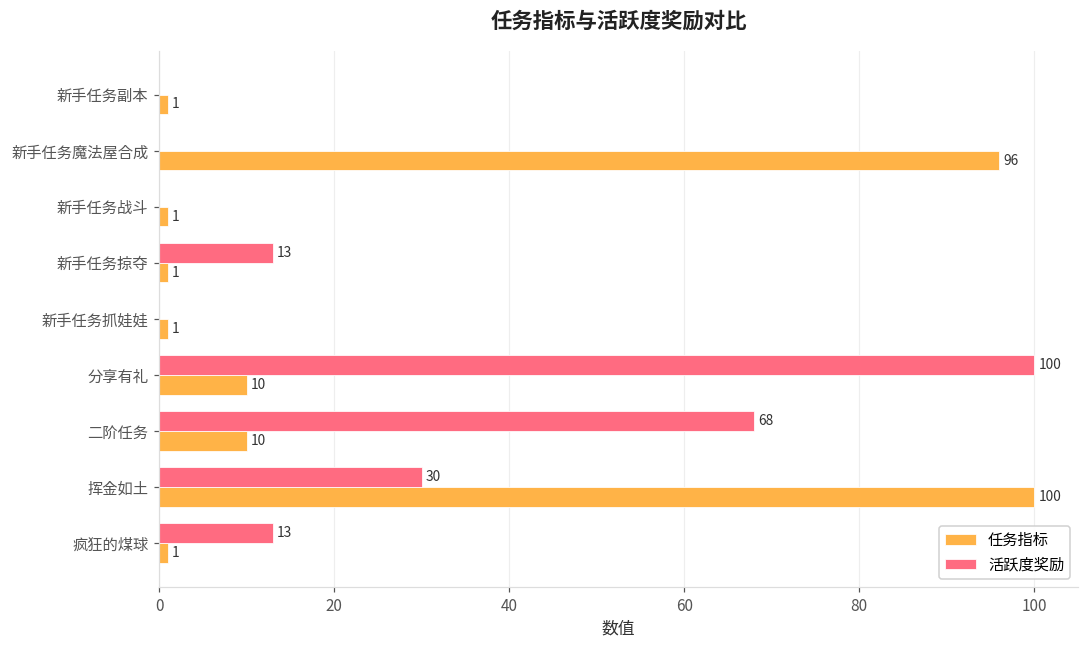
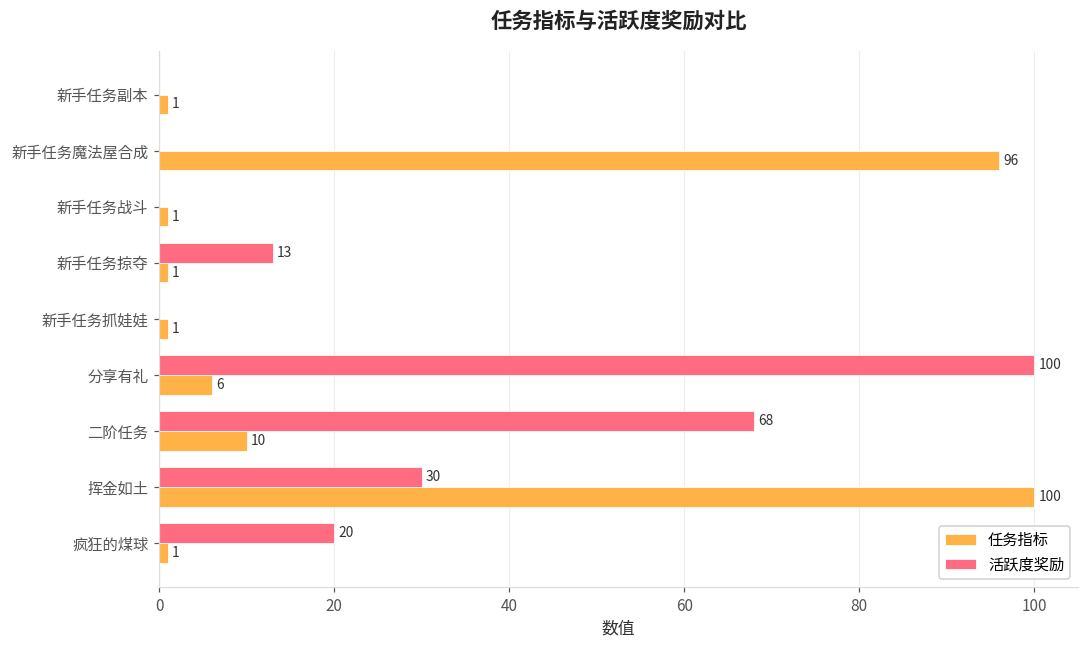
  {
    "任务指标": {
      "新手任务副本": 1,
      "新手任务魔法屋合成": 96,
      "新手任务战斗": 1,
      "新手任务掠夺": 1,
      "新手任务抓娃娃": 1,
-     "分享有礼": 10,
+     "分享有礼": 6,
      "二阶任务": 10,
      "挥金如土": 100,
      "疯狂的煤球": 1
    },
    "活跃度奖励": {
      "新手任务掠夺": 13,
      "分享有礼": 100,
      "二阶任务": 68,
      "挥金如土": 30,
-     "疯狂的煤球": 13
+     "疯狂的煤球": 20
    }
  }
